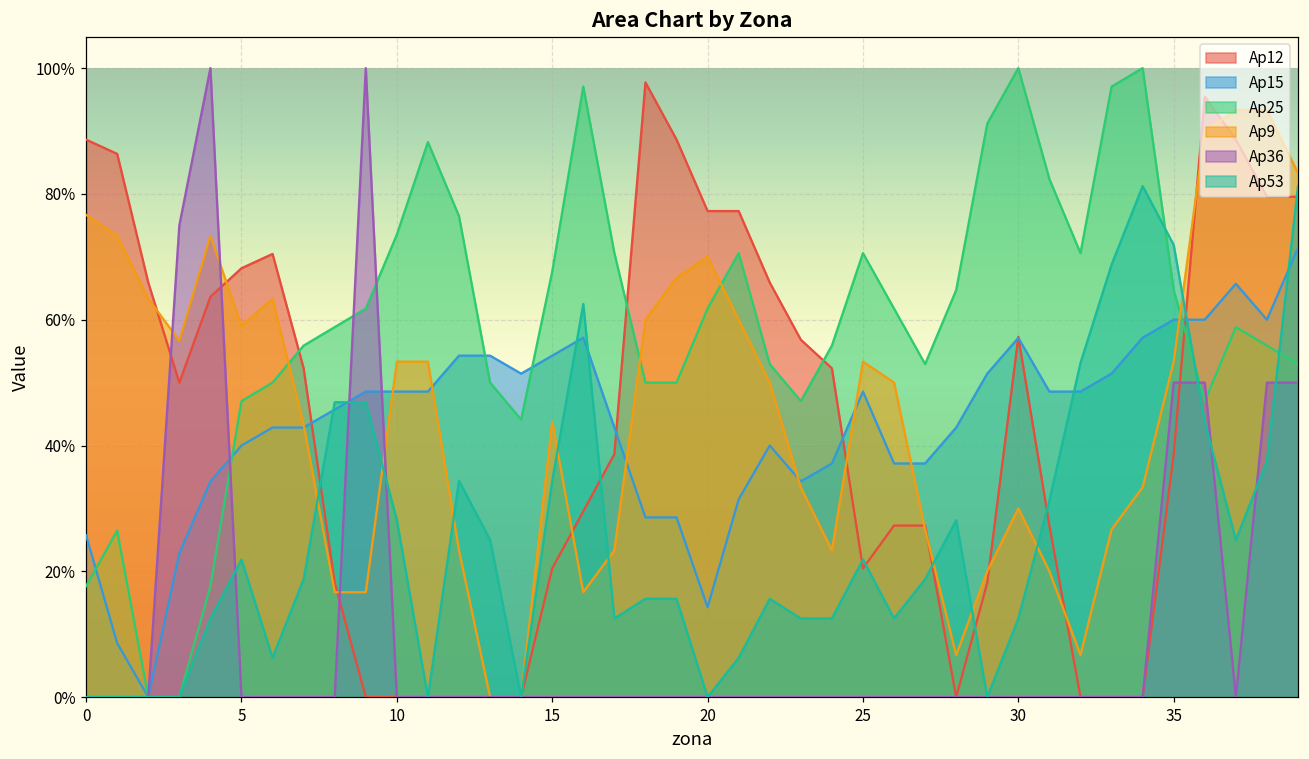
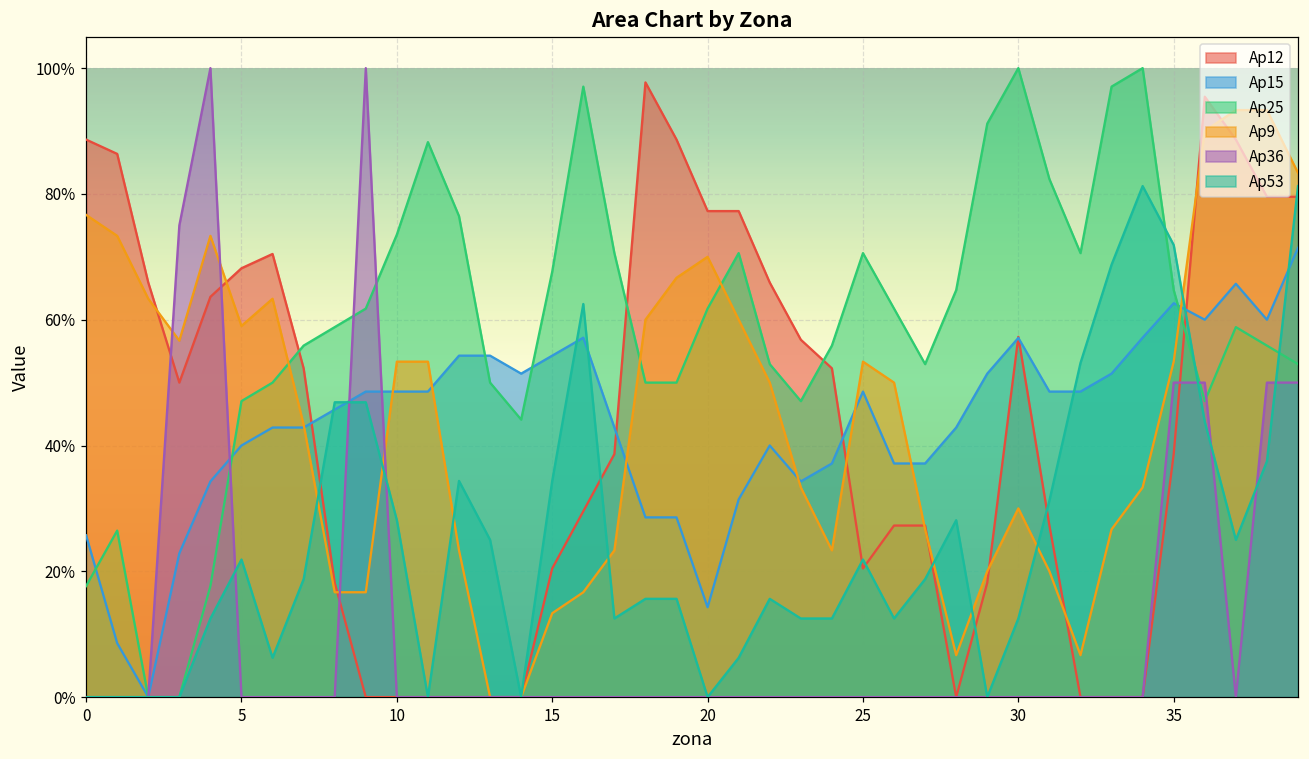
  {
    "Ap12": {
      "0": "89%",
      "5": "68%",
      "15": "20%",
      "20": "77%",
      "25": "20%",
      "35": "39%"
    },
    "Ap15": {
      "0": "26%",
      "5": "40%",
      "10": "49%",
      "15": "54%",
      "20": "14%",
      "25": "49%",
-     "35": "60%"
+     "35": "63%"
    },
    "Ap9": {
      "0": "77%",
      "5": "59%",
      "10": "53%",
-     "15": "44%",
+     "15": "13%",
      "20": "70%",
      "25": "53%",
      "30": "30%",
      "35": "53%"
    },
    "Ap36": {
      "5": "0%",
      "15": "0%",
      "25": "0%",
      "30": "0%",
      "35": "50%"
    }
  }
